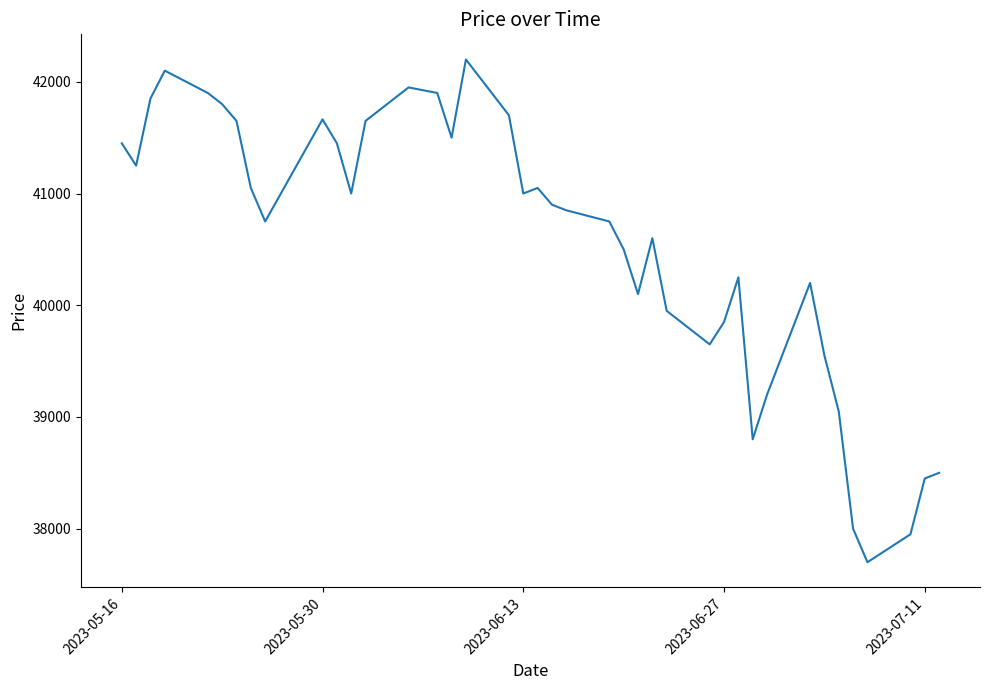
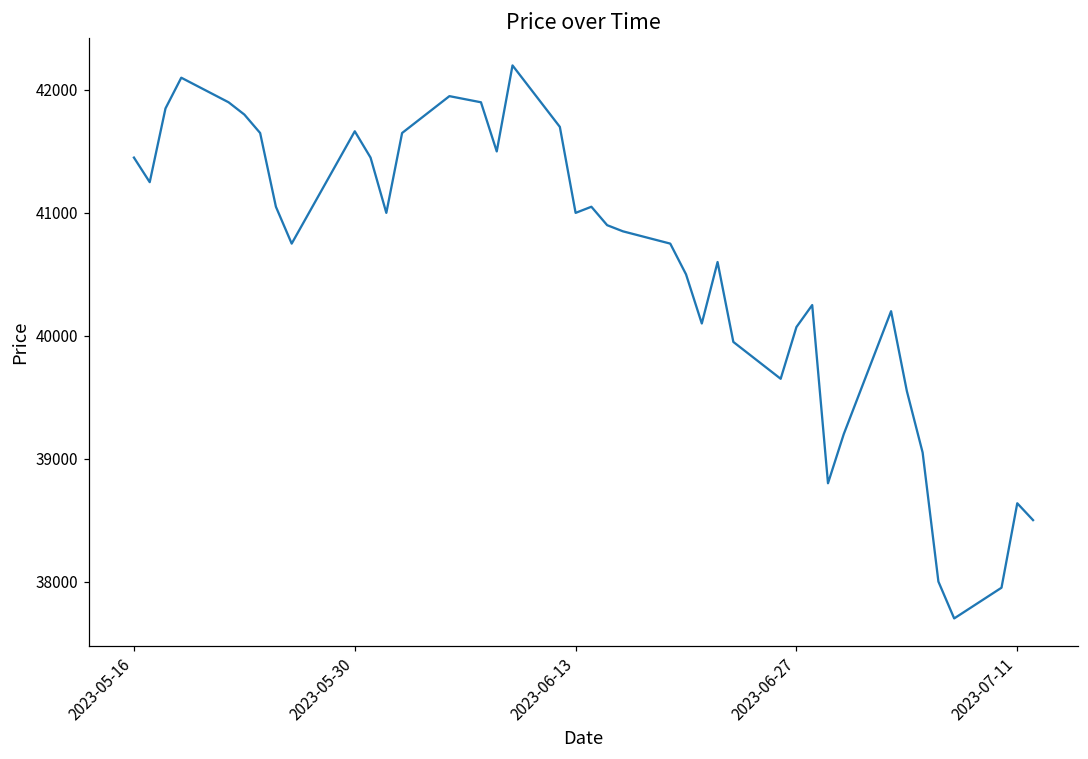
  {
    "2023-05-16": 41450,
    "2023-05-30": 41660,
    "2023-06-13": 41000,
-   "2023-06-27": 39850,
-   "2023-07-11": 38450
+   "2023-06-27": 40070,
+   "2023-07-11": 38640
  }
